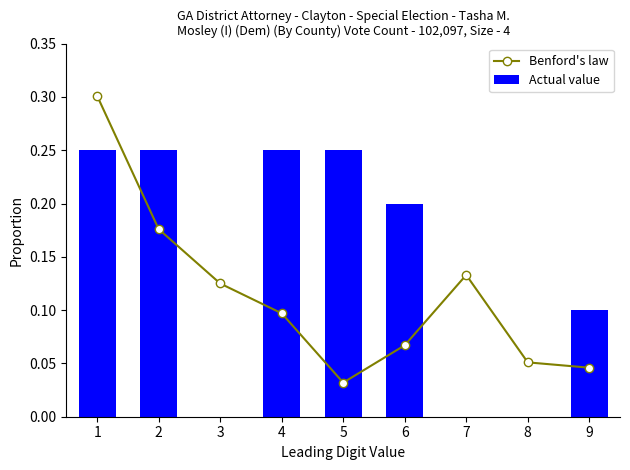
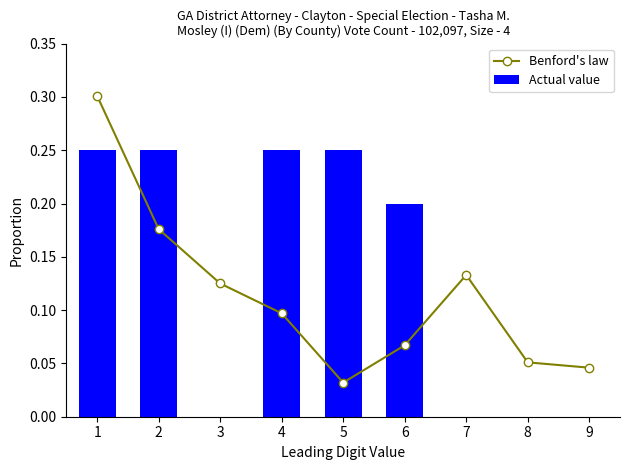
  {
    "Benford's law": {
      "1": 0.3,
      "2": 0.176,
      "3": 0.125,
      "4": 0.097,
      "5": 0.032,
      "6": 0.067,
      "7": 0.133,
      "8": 0.051,
      "9": 0.046
    },
    "Actual value": {
      "1": 0.250,
      "2": 0.250,
      "3": 0.0,
      "4": 0.250,
      "5": 0.250,
      "6": 0.2,
      "7": 0.0,
      "8": 0.0,
-     "9": 0.1
+     "9": 0.0
    }
  }
